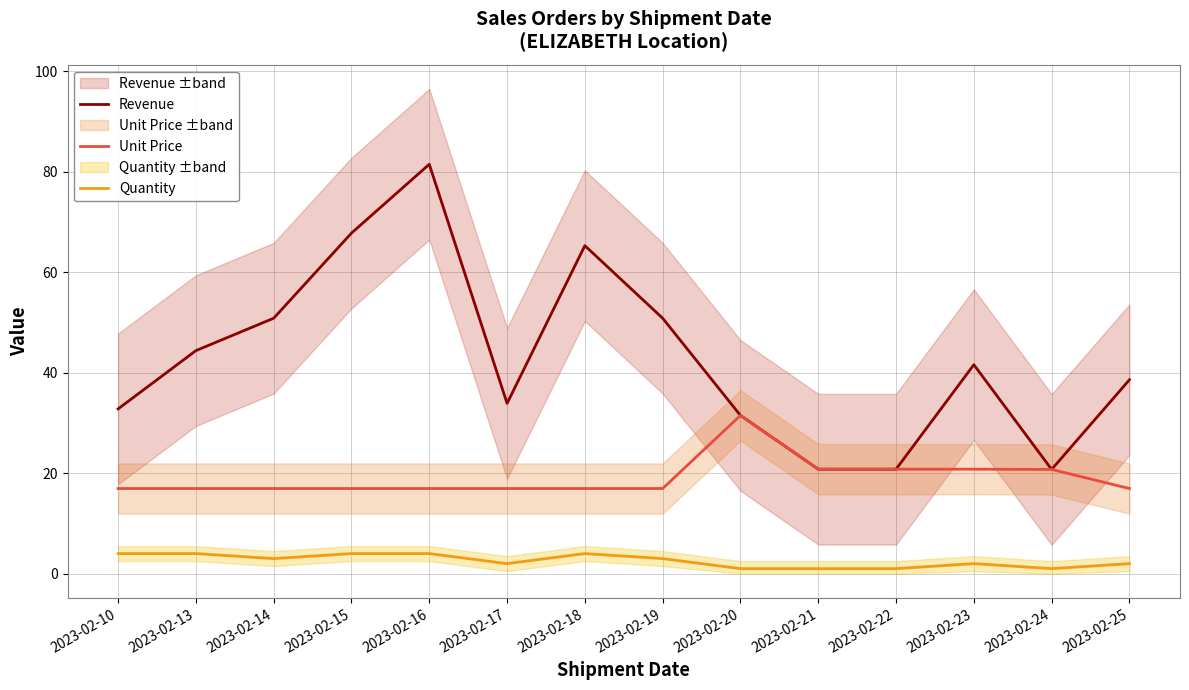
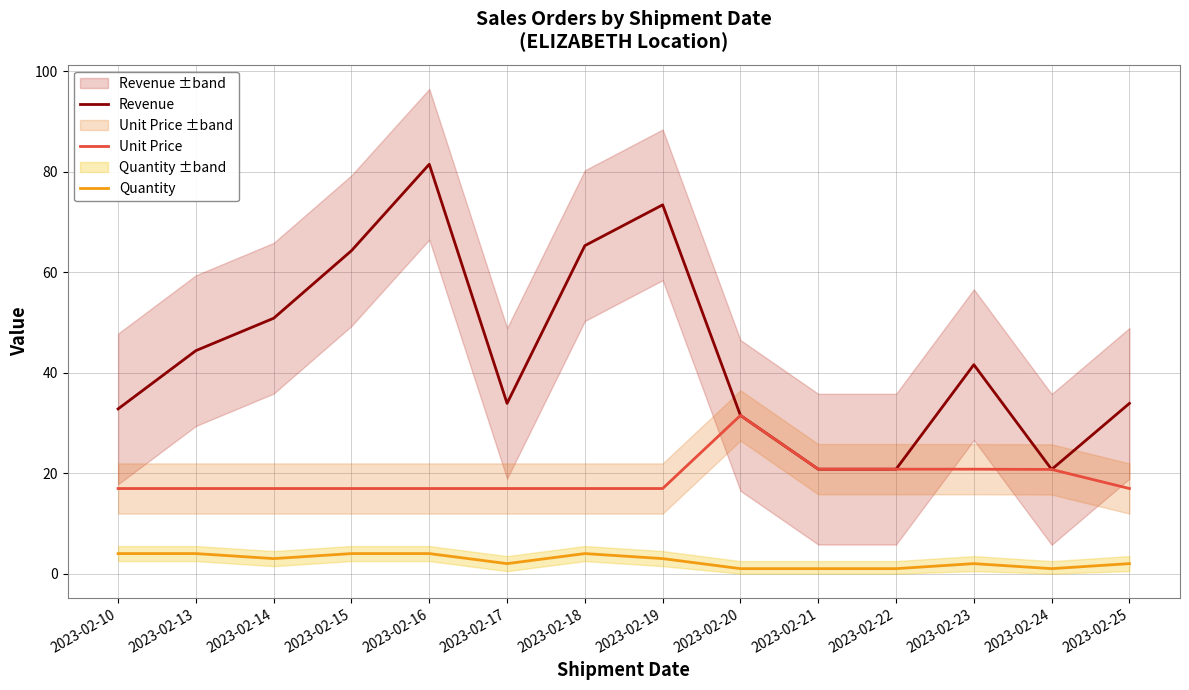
  {
    "Revenue": {
      "2023-02-10": 33,
      "2023-02-13": 44,
      "2023-02-14": 51,
-     "2023-02-15": 68,
+     "2023-02-15": 64,
      "2023-02-16": 82,
      "2023-02-17": 34,
      "2023-02-18": 65,
-     "2023-02-19": 51,
+     "2023-02-19": 73,
      "2023-02-23": 42,
-     "2023-02-25": 39
+     "2023-02-25": 34
    }
  }
